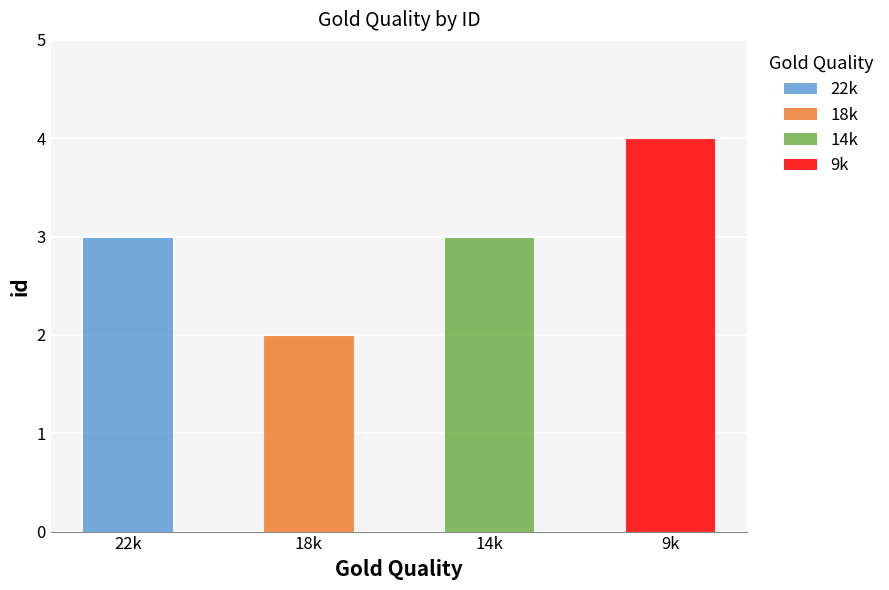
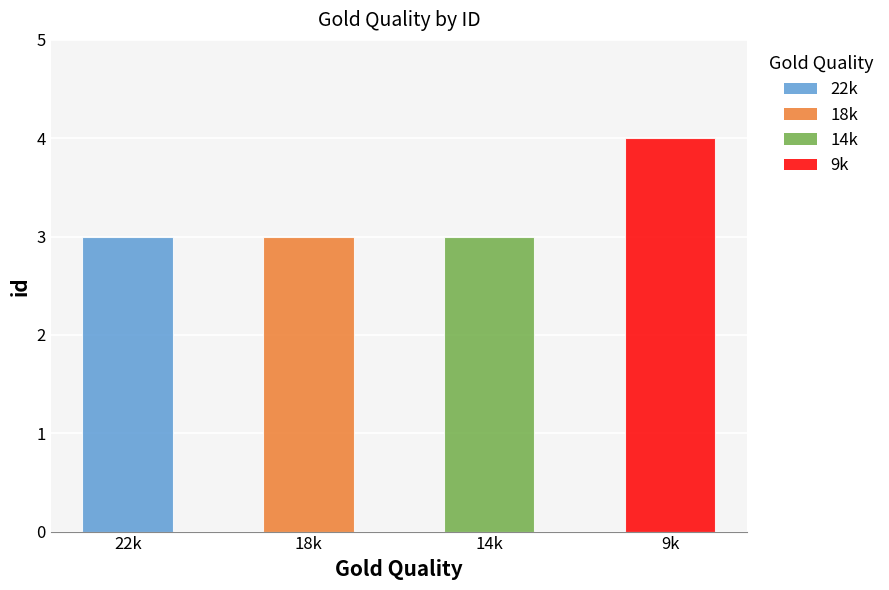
  {
    "22k": 3,
-   "18k": 2,
+   "18k": 3,
    "14k": 3,
    "9k": 4
  }
